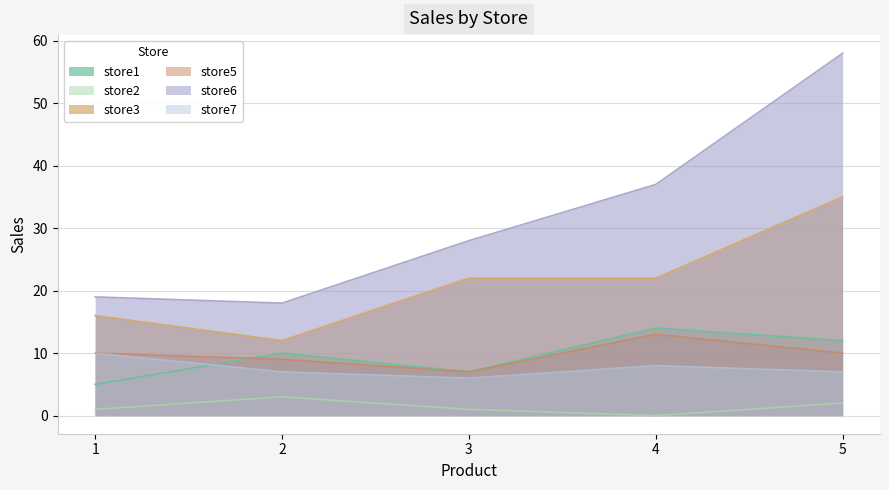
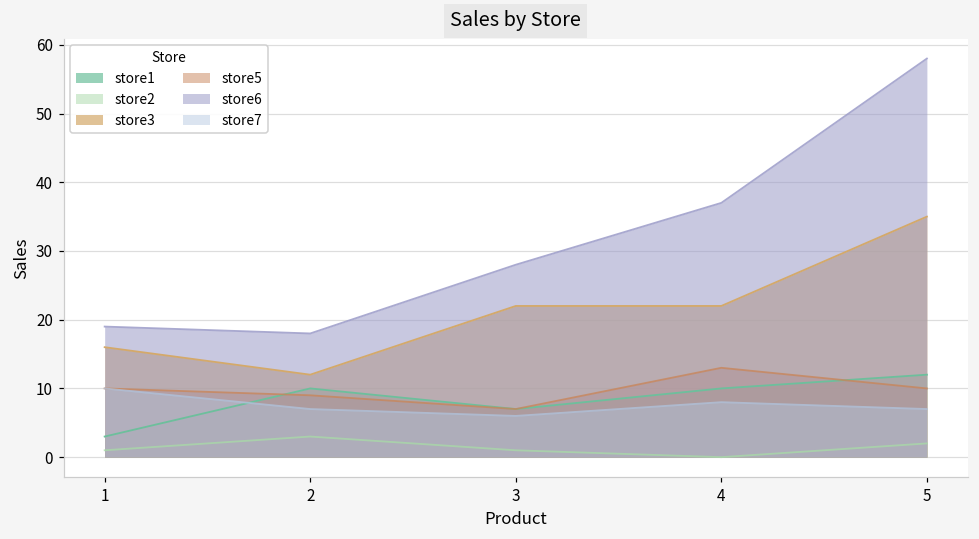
  {
    "store1": {
-     "1": 5,
+     "1": 3,
      "2": 10,
-     "4": 14,
+     "4": 10,
      "5": 12
    }
  }
